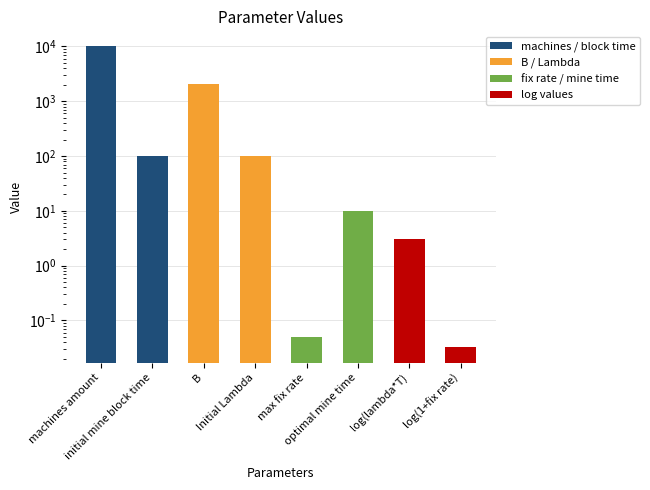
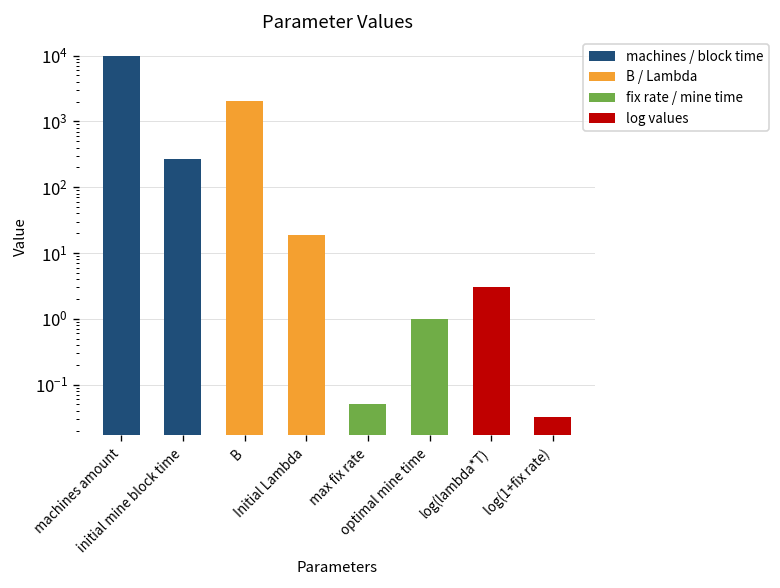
  {
    "machines amount": 10000,
-   "initial mine block time": 100,
+   "initial mine block time": 300,
    "B": 2000,
-   "Initial Lambda": 100,
+   "Initial Lambda": 19,
    "max fix rate": 0.05,
-   "optimal mine time": 10,
+   "optimal mine time": 1,
    "log(lambda*T)": 3,
    "log(1+fix rate)": 0.03
  }
